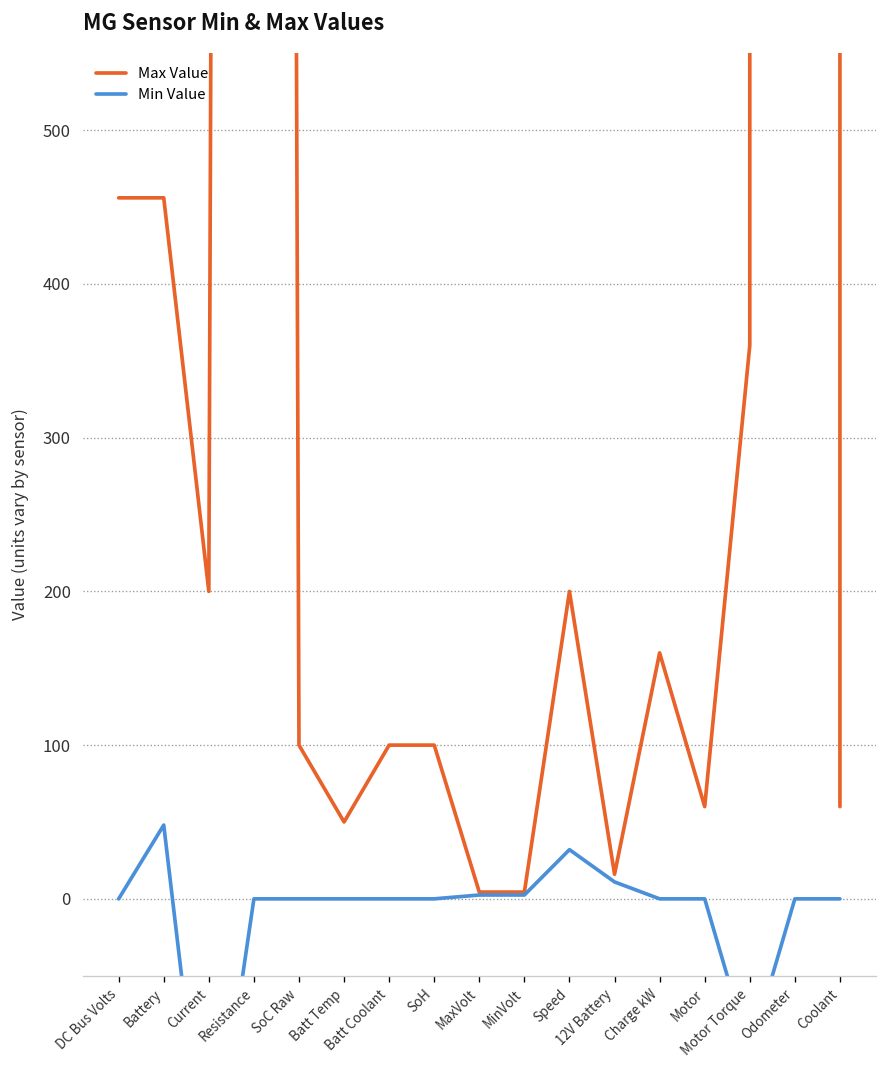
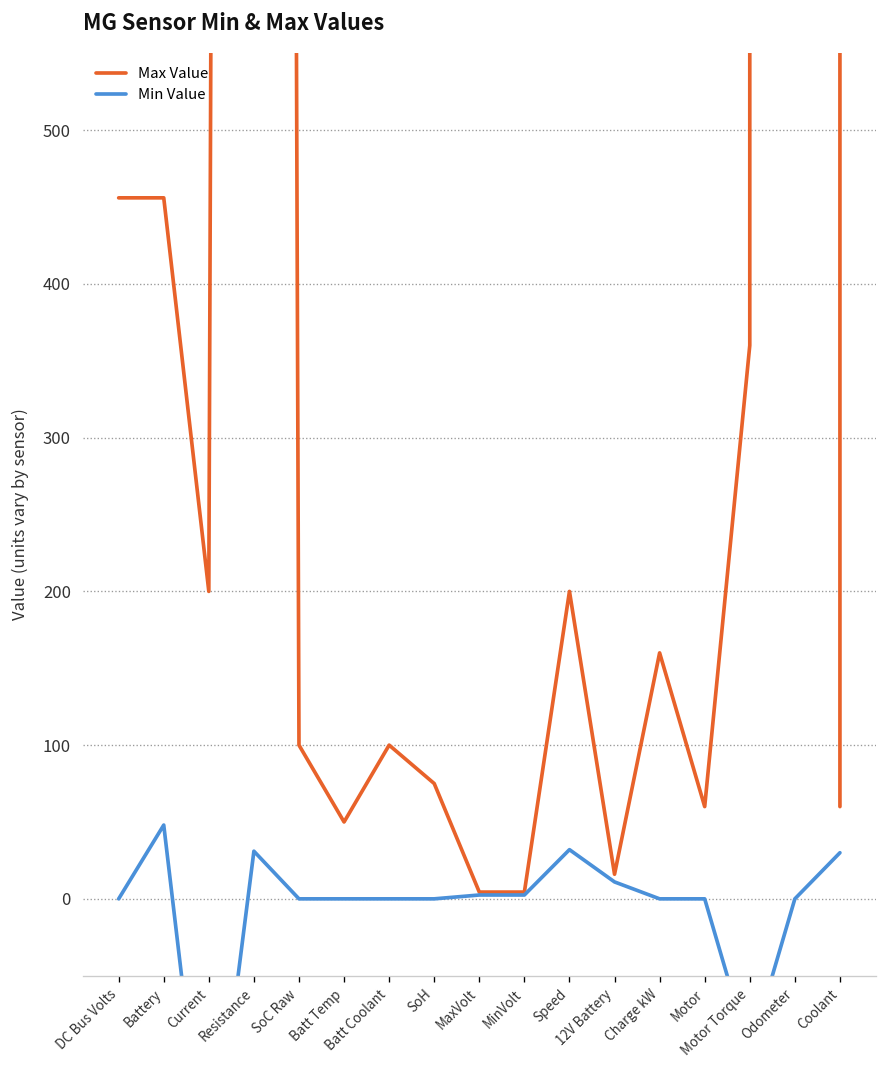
  {
    "Max Value": {
      "DC Bus Volts": 456,
      "Battery": 456,
      "Current": 200,
      "SoC Raw": 100,
      "Batt Temp": 50,
      "Batt Coolant": 100,
-     "SoH": 100,
+     "SoH": 75,
      "Speed": 200,
      "12V Battery": 16,
      "Charge kW": 160,
      "Motor": 60,
      "Motor Torque": 360,
      "Coolant": 60
    },
    "Min Value": {
      "DC Bus Volts": 0,
      "Battery": 48,
-     "Resistance": 0,
+     "Resistance": 31,
      "SoC Raw": 0,
      "Batt Temp": 0,
      "Batt Coolant": 0,
      "SoH": 0,
      "Speed": 32,
      "12V Battery": 11,
      "Charge kW": 0,
      "Motor": 0,
      "Odometer": 0,
-     "Coolant": 0
+     "Coolant": 30
    }
  }
